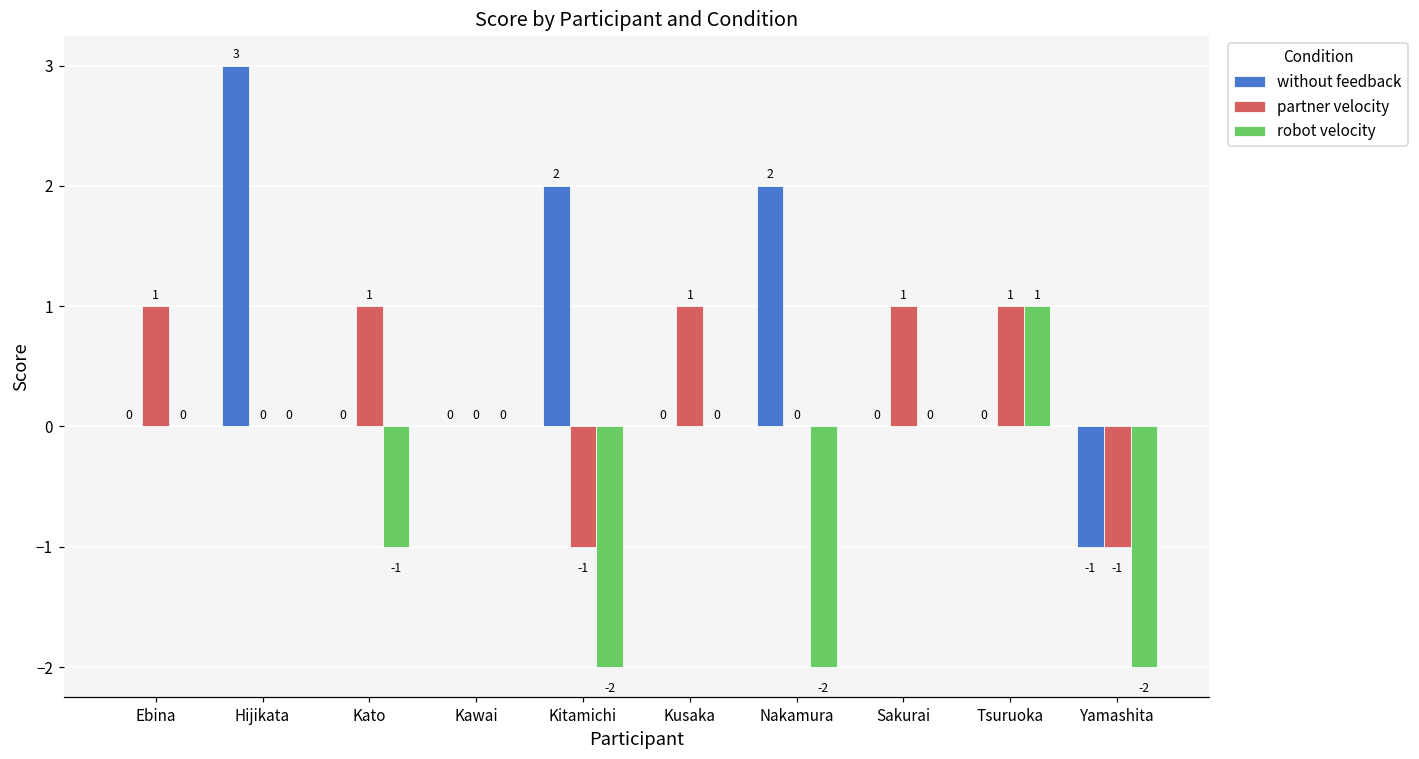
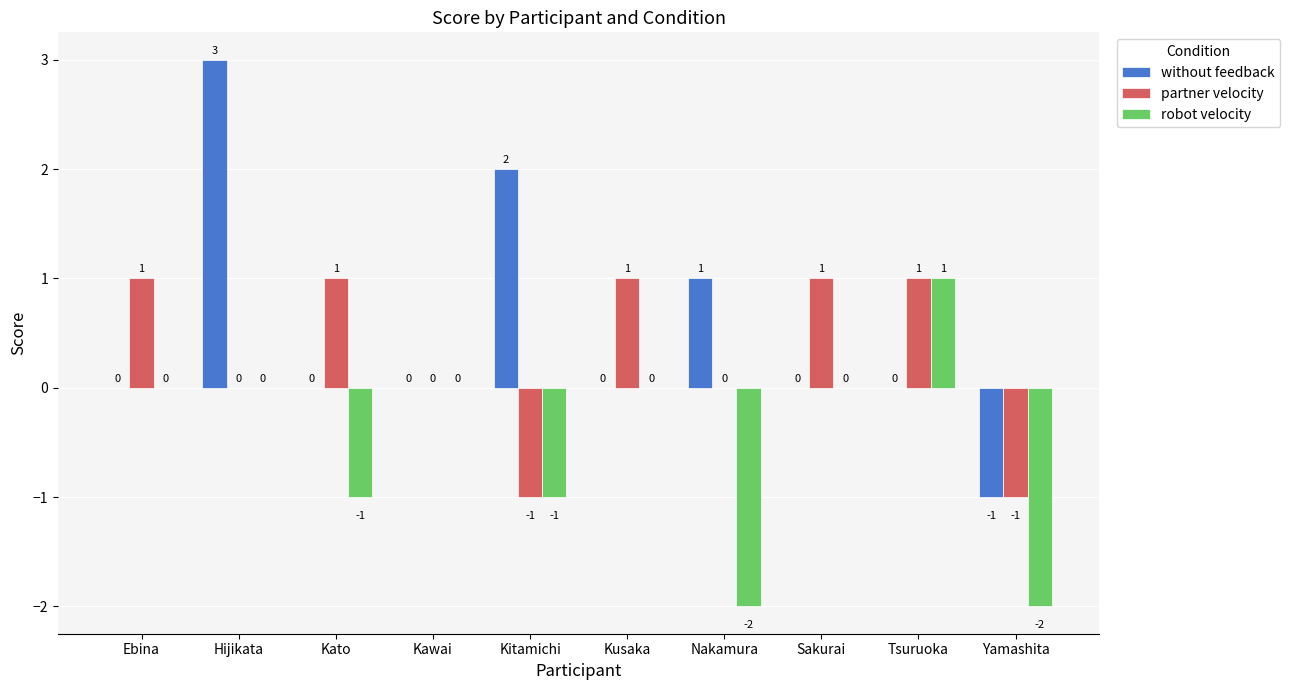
  {
    "without feedback": {
      "Ebina": 0,
      "Hijikata": 3,
      "Kato": 0,
      "Kawai": 0,
      "Kitamichi": 2,
      "Kusaka": 0,
-     "Nakamura": 2,
+     "Nakamura": 1,
      "Sakurai": 0,
      "Tsuruoka": 0,
      "Yamashita": -1
    },
    "partner velocity": {
      "Ebina": 1,
      "Hijikata": 0,
      "Kato": 1,
      "Kawai": 0,
      "Kitamichi": -1,
      "Kusaka": 1,
      "Nakamura": 0,
      "Sakurai": 1,
      "Tsuruoka": 1,
      "Yamashita": -1
    },
    "robot velocity": {
      "Ebina": 0,
      "Hijikata": 0,
      "Kato": -1,
      "Kawai": 0,
-     "Kitamichi": -2,
+     "Kitamichi": -1,
      "Kusaka": 0,
      "Nakamura": -2,
      "Sakurai": 0,
      "Tsuruoka": 1,
      "Yamashita": -2
    }
  }
